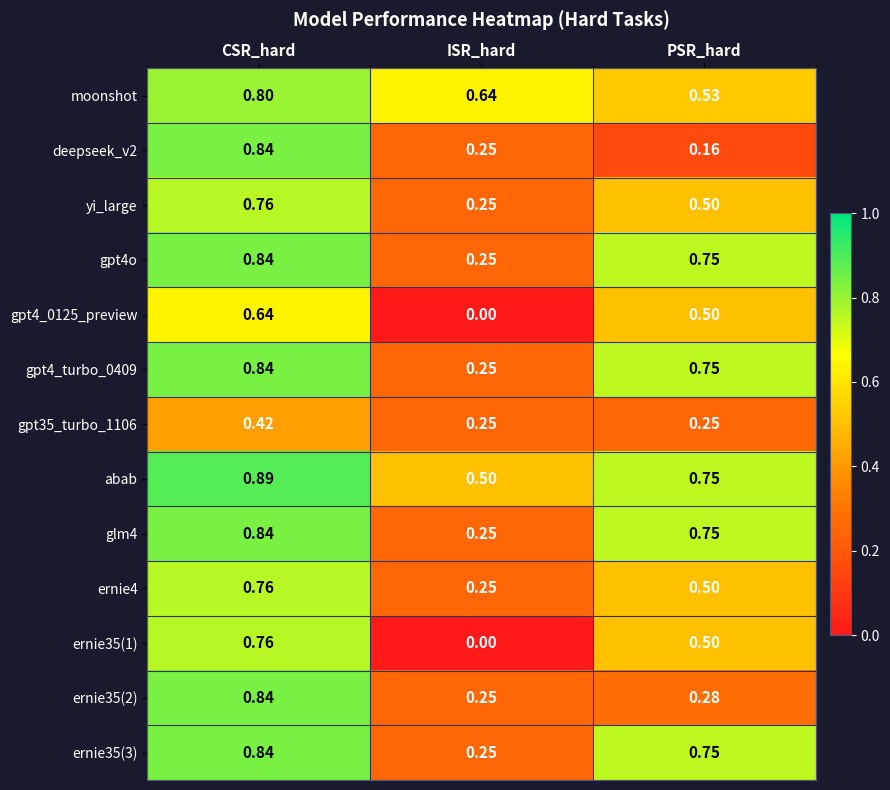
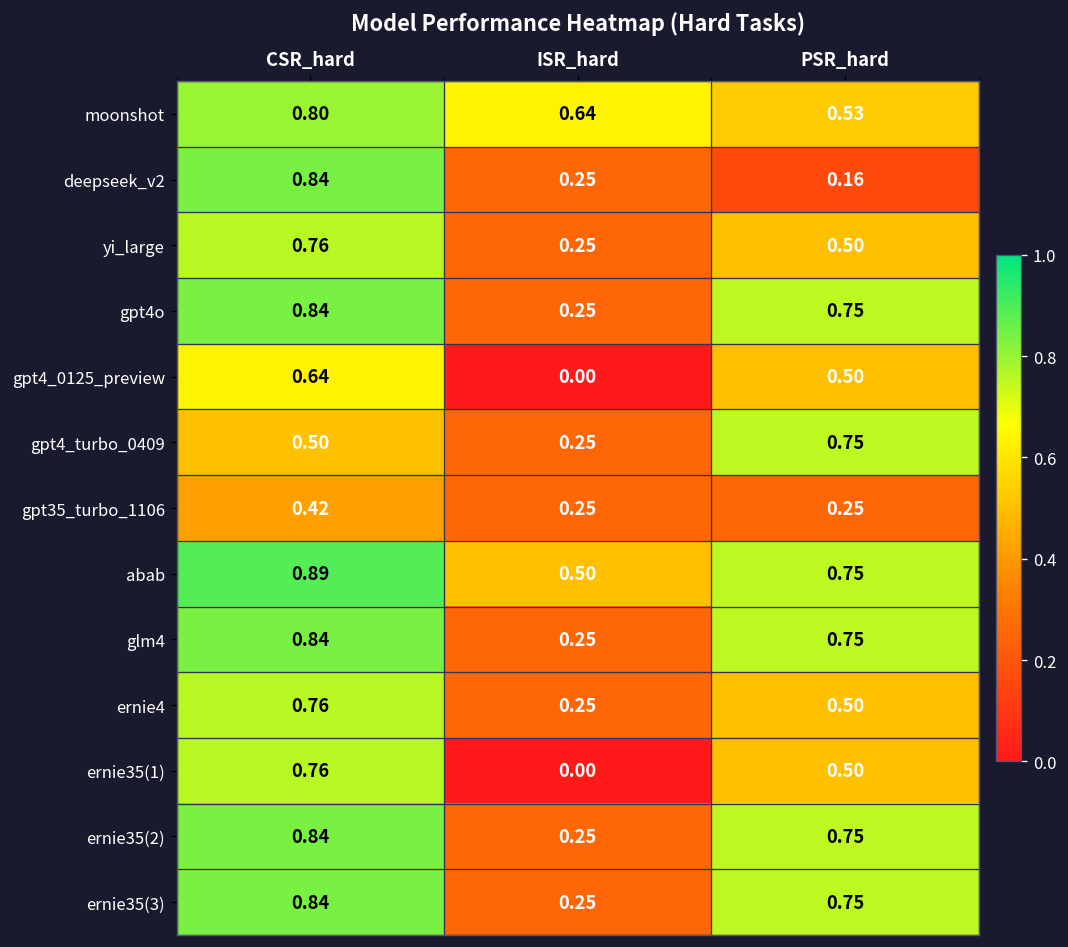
  {
    "moonshot": {
      "CSR_hard": 0.80,
      "ISR_hard": 0.64,
      "PSR_hard": 0.53
    },
    "deepseek_v2": {
      "CSR_hard": 0.84,
      "ISR_hard": 0.25,
      "PSR_hard": 0.16
    },
    "yi_large": {
      "CSR_hard": 0.76,
      "ISR_hard": 0.25,
      "PSR_hard": 0.50
    },
    "gpt4o": {
      "CSR_hard": 0.84,
      "ISR_hard": 0.25,
      "PSR_hard": 0.75
    },
    "gpt4_0125_preview": {
      "CSR_hard": 0.64,
      "ISR_hard": 0.00,
      "PSR_hard": 0.50
    },
    "gpt4_turbo_0409": {
-     "CSR_hard": 0.84,
+     "CSR_hard": 0.50,
      "ISR_hard": 0.25,
      "PSR_hard": 0.75
    },
    "gpt35_turbo_1106": {
      "CSR_hard": 0.42,
      "ISR_hard": 0.25,
      "PSR_hard": 0.25
    },
    "abab": {
      "CSR_hard": 0.89,
      "ISR_hard": 0.50,
      "PSR_hard": 0.75
    },
    "glm4": {
      "CSR_hard": 0.84,
      "ISR_hard": 0.25,
      "PSR_hard": 0.75
    },
    "ernie4": {
      "CSR_hard": 0.76,
      "ISR_hard": 0.25,
      "PSR_hard": 0.50
    },
    "ernie35(1)": {
      "CSR_hard": 0.76,
      "ISR_hard": 0.00,
      "PSR_hard": 0.50
    },
    "ernie35(2)": {
      "CSR_hard": 0.84,
      "ISR_hard": 0.25,
-     "PSR_hard": 0.28
+     "PSR_hard": 0.75
    },
    "ernie35(3)": {
      "CSR_hard": 0.84,
      "ISR_hard": 0.25,
      "PSR_hard": 0.75
    }
  }
